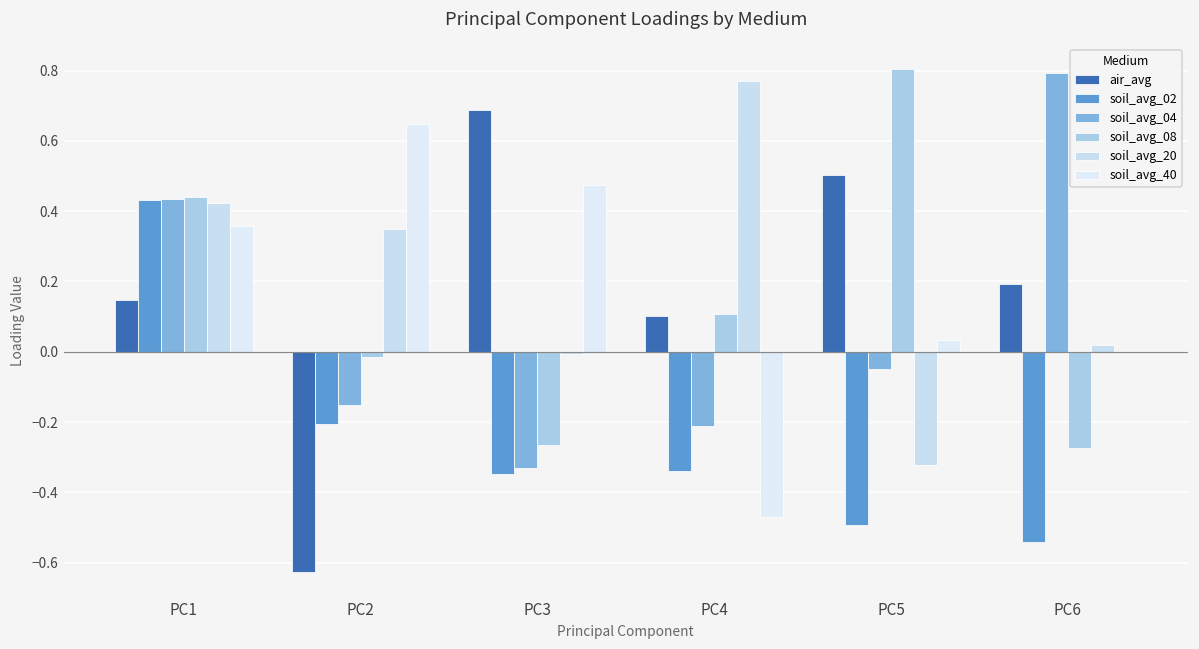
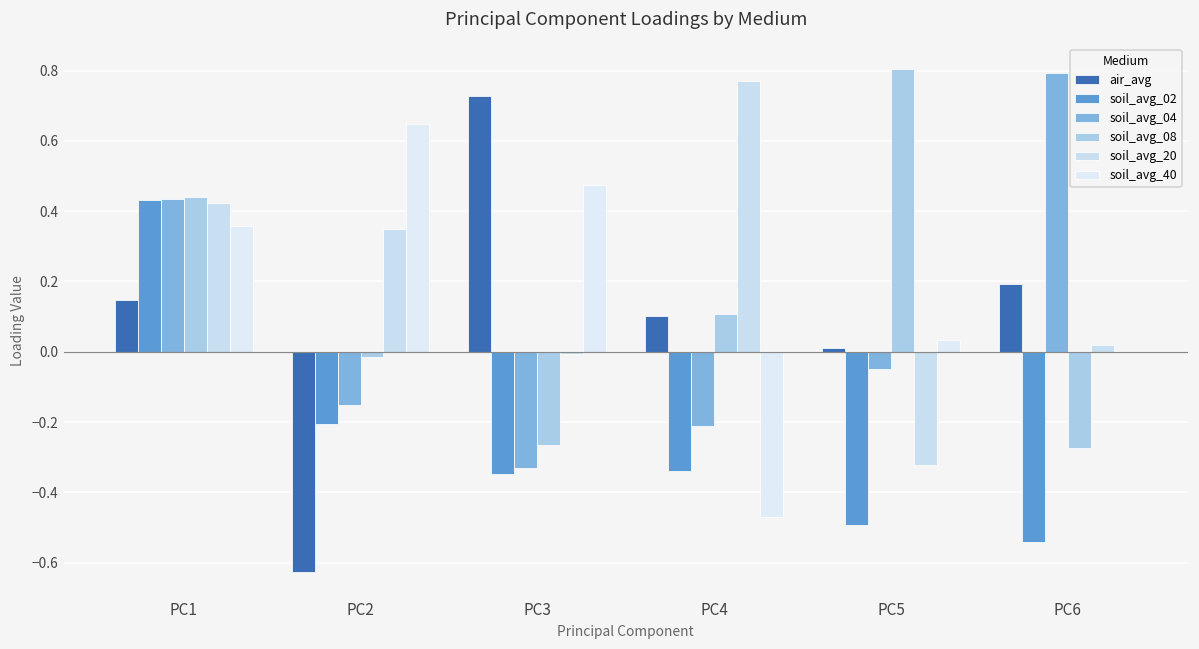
  {
    "air_avg": {
      "PC1": 0.15,
      "PC2": -0.63,
-     "PC3": 0.69,
+     "PC3": 0.73,
      "PC4": 0.10,
-     "PC5": 0.50,
+     "PC5": 0.01,
      "PC6": 0.19
    }
  }
